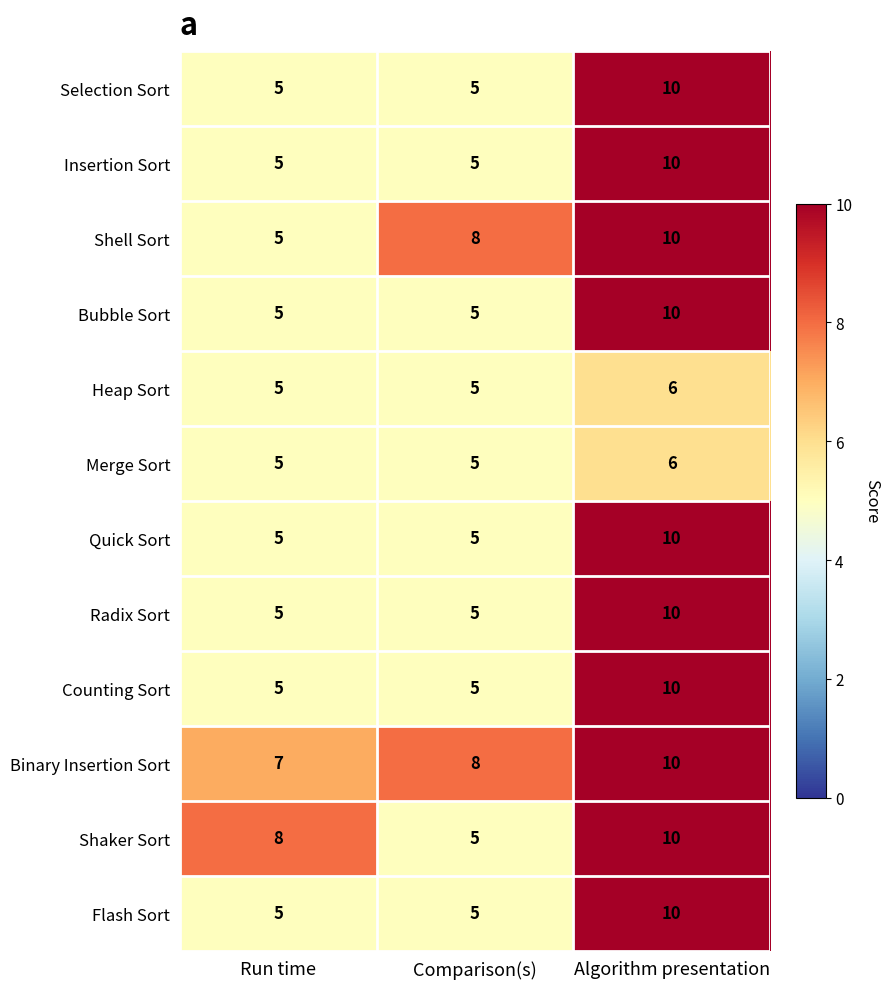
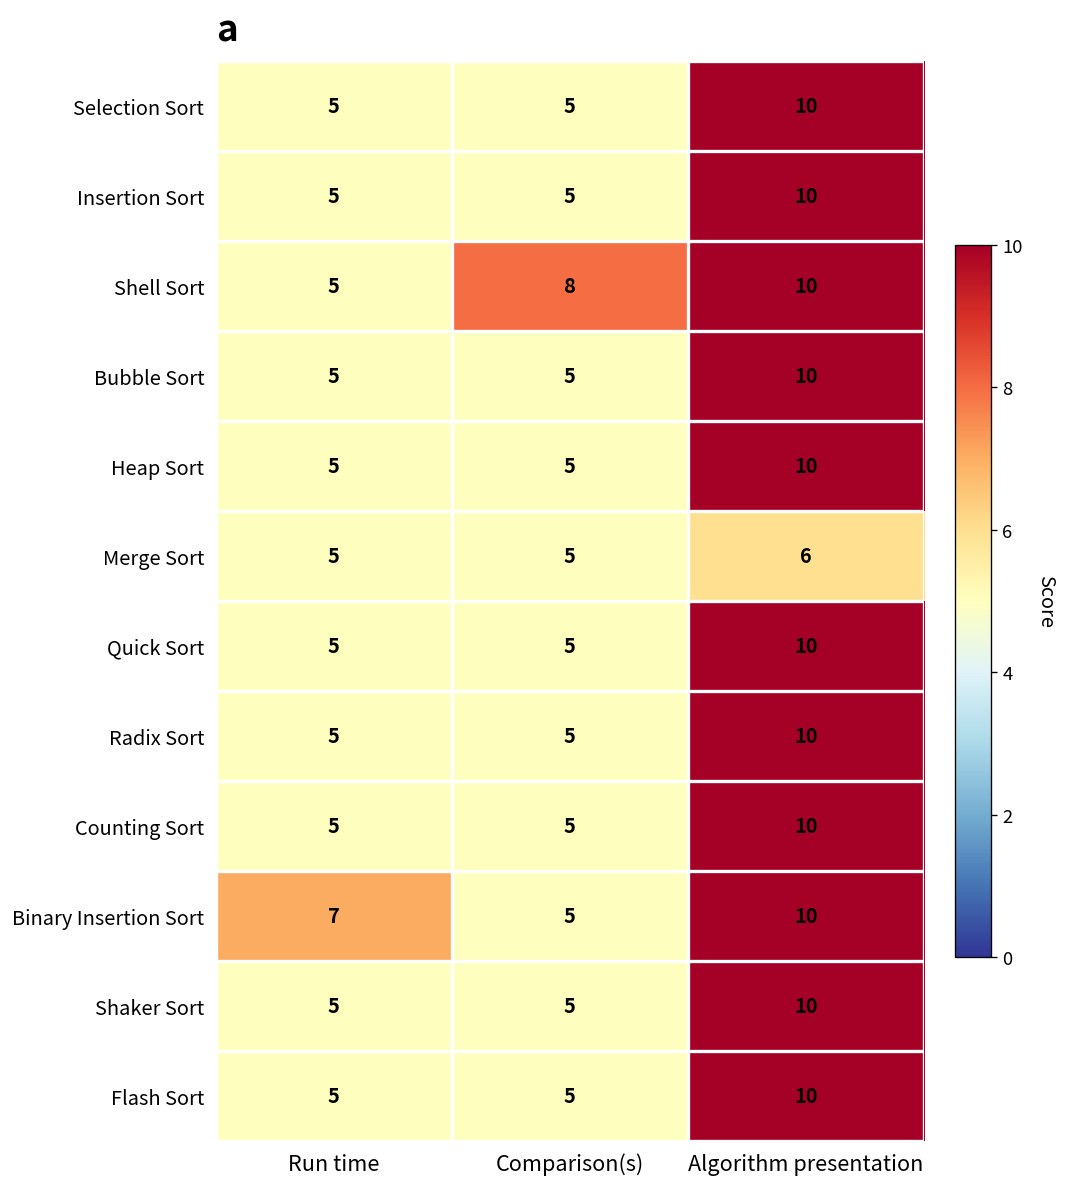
  {
    "Selection Sort": {
      "Run time": 5,
      "Comparison(s)": 5,
      "Algorithm presentation": 10
    },
    "Insertion Sort": {
      "Run time": 5,
      "Comparison(s)": 5,
      "Algorithm presentation": 10
    },
    "Shell Sort": {
      "Run time": 5,
      "Comparison(s)": 8,
      "Algorithm presentation": 10
    },
    "Bubble Sort": {
      "Run time": 5,
      "Comparison(s)": 5,
      "Algorithm presentation": 10
    },
    "Heap Sort": {
      "Run time": 5,
      "Comparison(s)": 5,
-     "Algorithm presentation": 6
+     "Algorithm presentation": 10
    },
    "Merge Sort": {
      "Run time": 5,
      "Comparison(s)": 5,
      "Algorithm presentation": 6
    },
    "Quick Sort": {
      "Run time": 5,
      "Comparison(s)": 5,
      "Algorithm presentation": 10
    },
    "Radix Sort": {
      "Run time": 5,
      "Comparison(s)": 5,
      "Algorithm presentation": 10
    },
    "Counting Sort": {
      "Run time": 5,
      "Comparison(s)": 5,
      "Algorithm presentation": 10
    },
    "Binary Insertion Sort": {
      "Run time": 7,
-     "Comparison(s)": 8,
+     "Comparison(s)": 5,
      "Algorithm presentation": 10
    },
    "Shaker Sort": {
-     "Run time": 8,
+     "Run time": 5,
      "Comparison(s)": 5,
      "Algorithm presentation": 10
    },
    "Flash Sort": {
      "Run time": 5,
      "Comparison(s)": 5,
      "Algorithm presentation": 10
    }
  }
